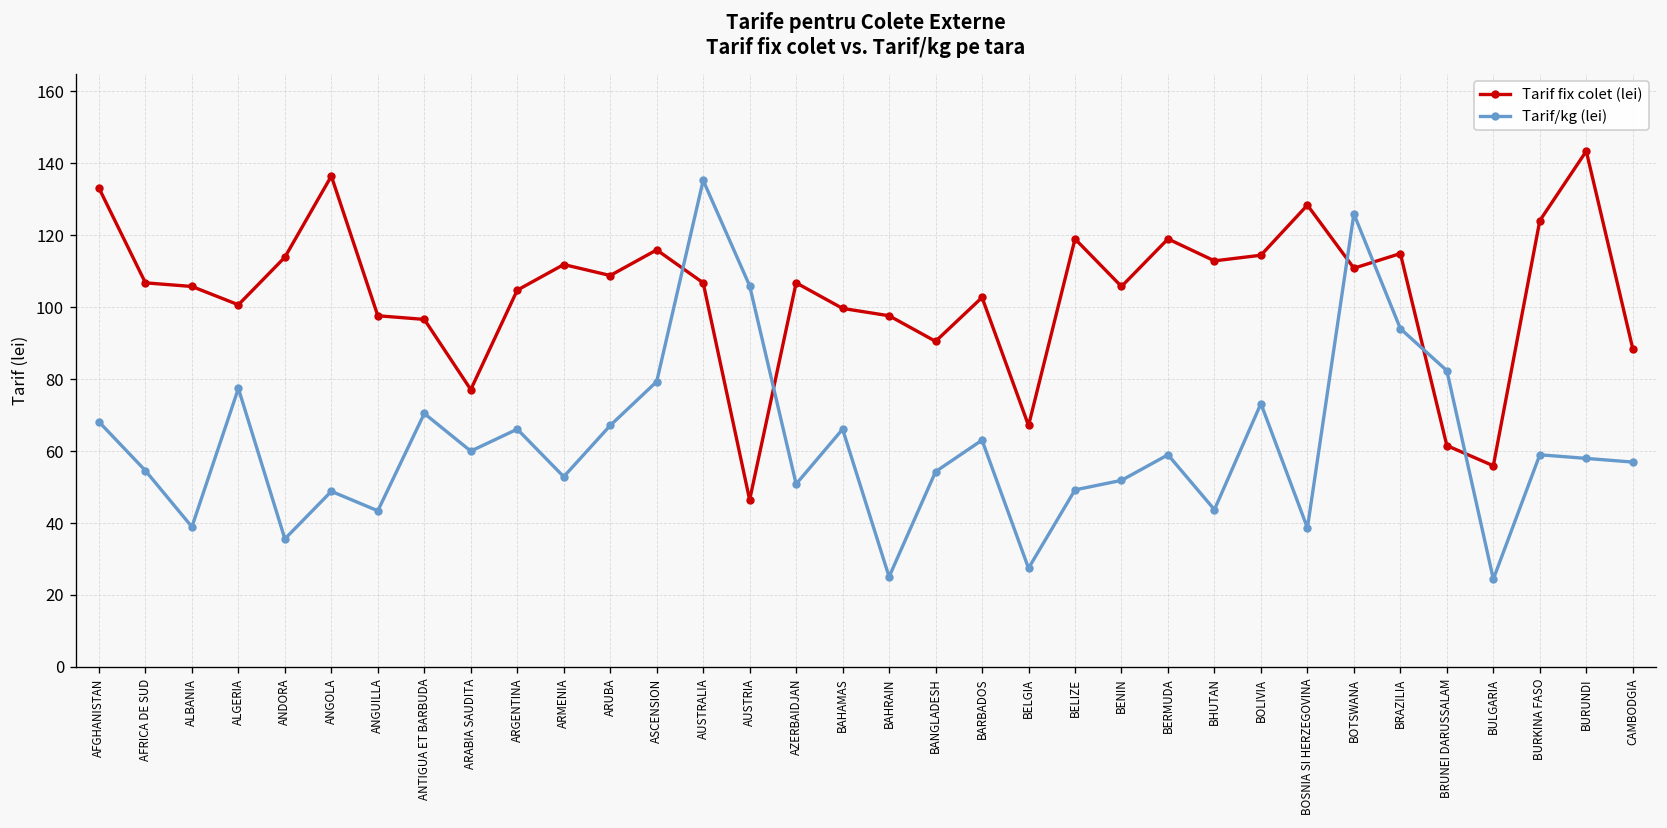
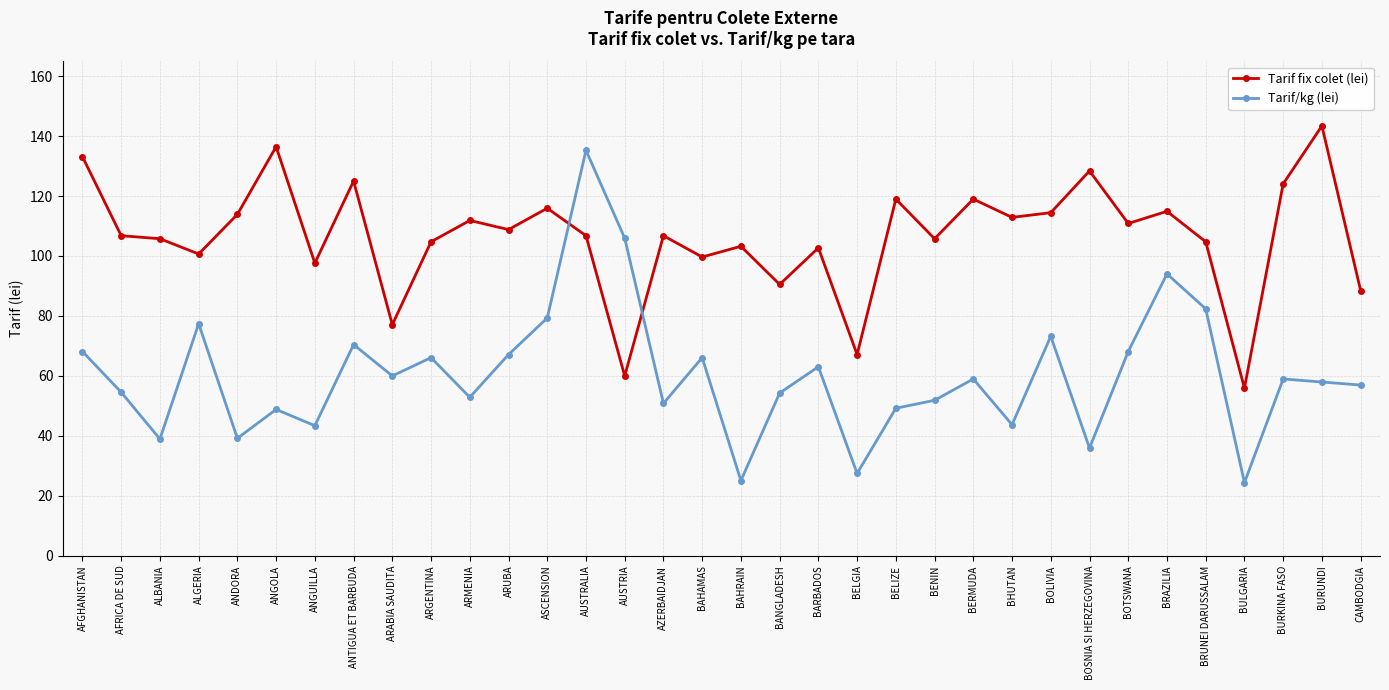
  {
    "Tarif fix colet (lei)": {
      "AFGHANISTAN": 133,
      "AFRICA DE SUD": 107,
      "ALBANIA": 106,
      "ALGERIA": 101,
      "ANDORA": 114,
      "ANGOLA": 136,
      "ANGUILLA": 98,
-     "ANTIGUA ET BARBUDA": 97,
+     "ANTIGUA ET BARBUDA": 125,
      "ARABIA SAUDITA": 77,
      "ARGENTINA": 105,
      "ARMENIA": 112,
      "ARUBA": 109,
      "ASCENSION": 116,
      "AUSTRALIA": 107,
-     "AUSTRIA": 46,
+     "AUSTRIA": 60,
      "AZERBAIDJAN": 107,
      "BAHAMAS": 100,
-     "BAHRAIN": 98,
+     "BAHRAIN": 103,
      "BANGLADESH": 91,
      "BARBADOS": 103,
      "BELGIA": 67,
      "BELIZE": 119,
      "BENIN": 106,
      "BERMUDA": 119,
      "BHUTAN": 113,
      "BOLIVIA": 114,
      "BOSNIA SI HERZEGOVINA": 128,
      "BOTSWANA": 111,
      "BRAZILIA": 115,
-     "BRUNEI DARUSSALAM": 62,
+     "BRUNEI DARUSSALAM": 105,
      "BULGARIA": 56,
      "BURKINA FASO": 124,
      "BURUNDI": 143,
      "CAMBODGIA": 88
    },
    "Tarif/kg (lei)": {
      "AFGHANISTAN": 68,
      "AFRICA DE SUD": 55,
      "ALBANIA": 39,
      "ALGERIA": 77,
-     "ANDORA": 36,
+     "ANDORA": 39,
      "ANGOLA": 49,
      "ANGUILLA": 43,
      "ANTIGUA ET BARBUDA": 70,
      "ARABIA SAUDITA": 60,
      "ARGENTINA": 66,
      "ARMENIA": 53,
      "ARUBA": 67,
      "ASCENSION": 79,
      "AUSTRALIA": 135,
      "AUSTRIA": 106,
      "AZERBAIDJAN": 51,
      "BAHAMAS": 66,
      "BAHRAIN": 25,
      "BANGLADESH": 54,
      "BARBADOS": 63,
      "BELGIA": 27,
      "BELIZE": 49,
      "BENIN": 52,
      "BERMUDA": 59,
      "BHUTAN": 44,
      "BOLIVIA": 73,
-     "BOSNIA SI HERZEGOVINA": 39,
-     "BOTSWANA": 126,
+     "BOSNIA SI HERZEGOVINA": 36,
+     "BOTSWANA": 68,
      "BRAZILIA": 94,
      "BRUNEI DARUSSALAM": 82,
      "BULGARIA": 24,
      "BURKINA FASO": 59,
      "BURUNDI": 58,
      "CAMBODGIA": 57
    }
  }
